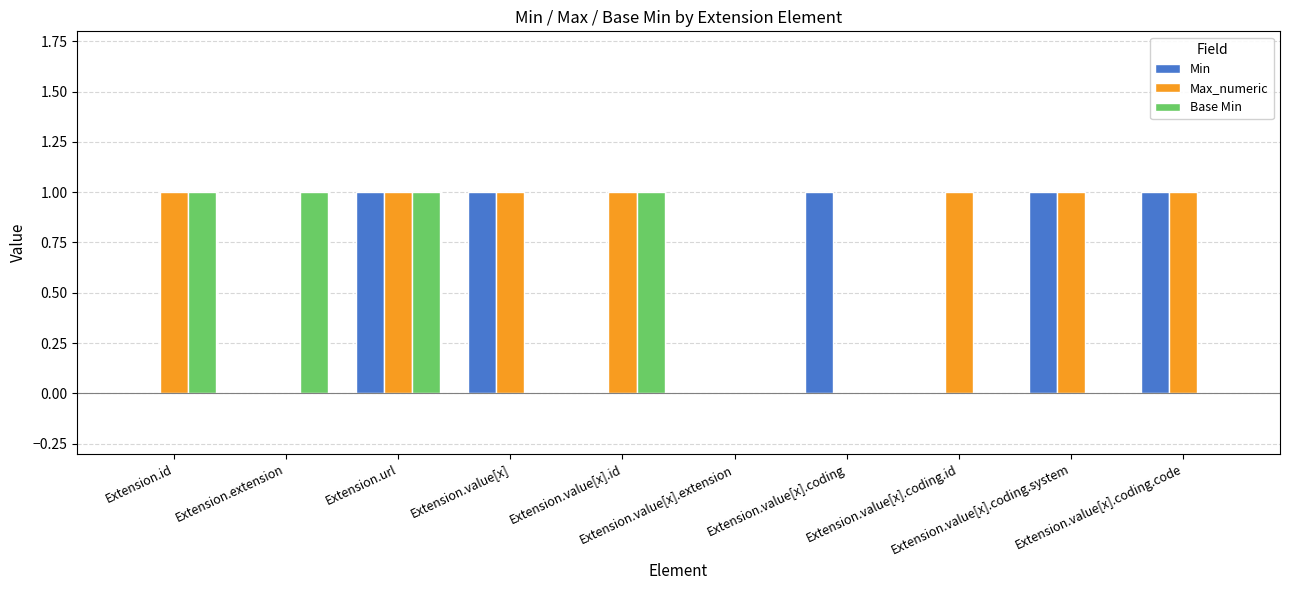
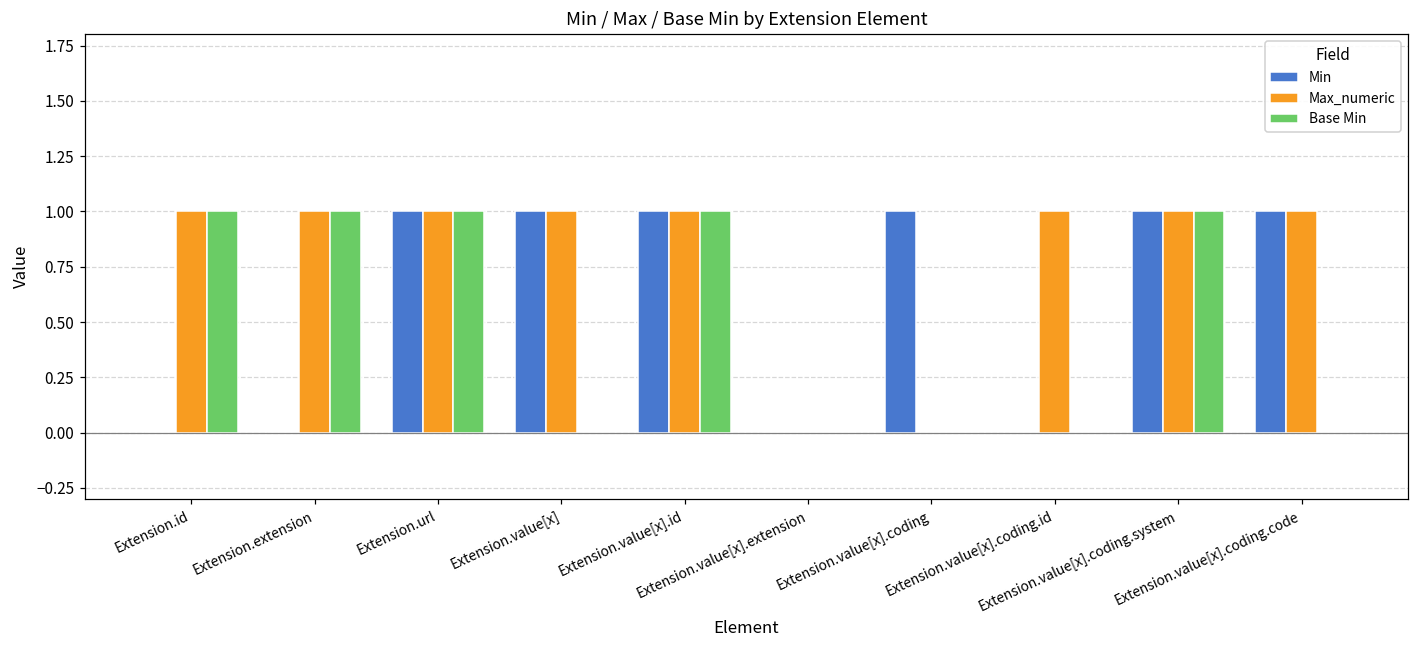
  {
    "Min": {
      "Extension.id": 0,
      "Extension.extension": 0,
      "Extension.url": 1,
      "Extension.value[x]": 1,
-     "Extension.value[x].id": 0,
+     "Extension.value[x].id": 1,
      "Extension.value[x].extension": 0,
      "Extension.value[x].coding": 1,
      "Extension.value[x].coding.id": 0,
      "Extension.value[x].coding.system": 1,
      "Extension.value[x].coding.code": 1
    },
    "Max_numeric": {
      "Extension.id": 1,
-     "Extension.extension": 0,
+     "Extension.extension": 1,
      "Extension.url": 1,
      "Extension.value[x]": 1,
      "Extension.value[x].id": 1,
      "Extension.value[x].extension": 0,
      "Extension.value[x].coding": 0,
      "Extension.value[x].coding.id": 1,
      "Extension.value[x].coding.system": 1,
      "Extension.value[x].coding.code": 1
    },
    "Base Min": {
      "Extension.id": 1,
      "Extension.extension": 1,
      "Extension.url": 1,
      "Extension.value[x]": 0,
      "Extension.value[x].id": 1,
      "Extension.value[x].extension": 0,
      "Extension.value[x].coding": 0,
      "Extension.value[x].coding.id": 0,
-     "Extension.value[x].coding.system": 0,
+     "Extension.value[x].coding.system": 1,
      "Extension.value[x].coding.code": 0
    }
  }
